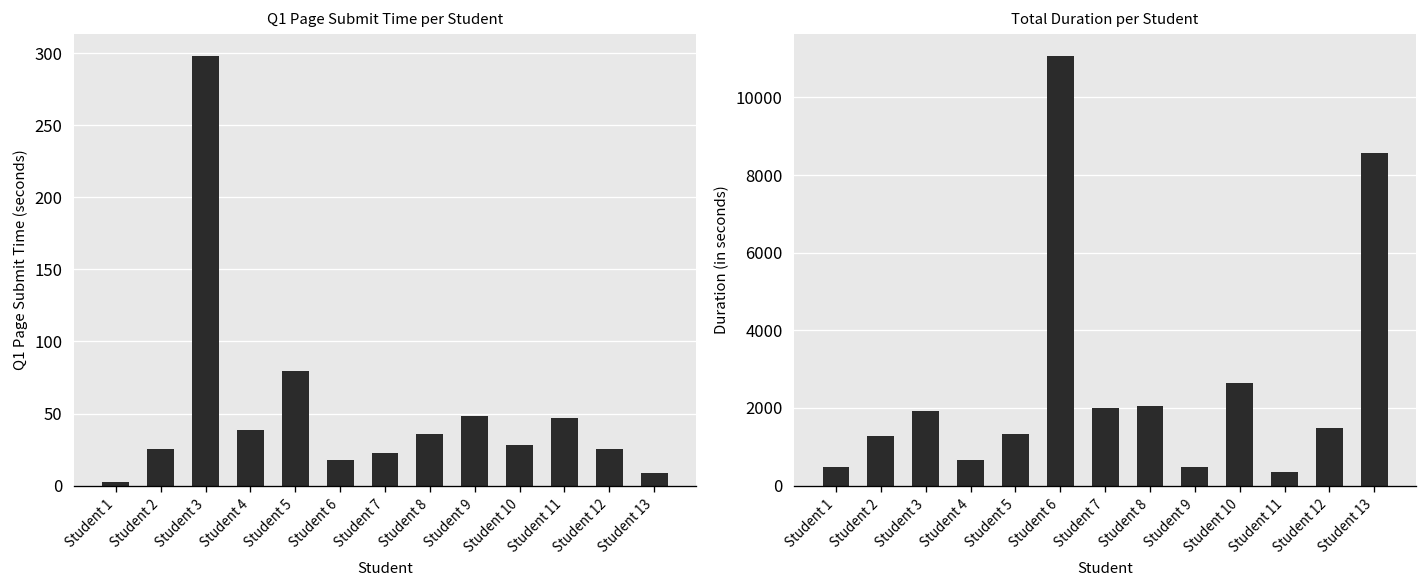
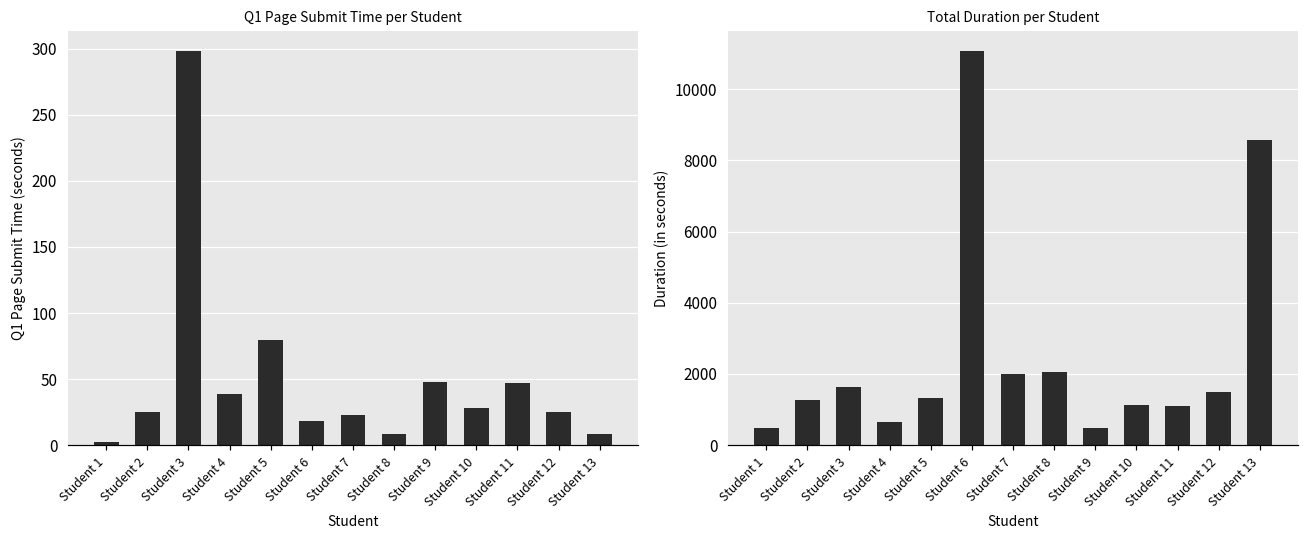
  {
    "Q1 Page Submit Time per Student": {
      "Student 1": 2,
      "Student 2": 25,
      "Student 3": 298,
      "Student 4": 38,
      "Student 5": 80,
      "Student 6": 18,
      "Student 7": 23,
-     "Student 8": 36,
+     "Student 8": 8,
      "Student 9": 48,
      "Student 10": 28,
      "Student 11": 47,
      "Student 12": 25,
      "Student 13": 9
    },
    "Total Duration per Student": {
      "Student 1": 500,
      "Student 2": 1300,
-     "Student 3": 1900,
+     "Student 3": 1600,
      "Student 4": 700,
      "Student 5": 1300,
      "Student 6": 11100,
      "Student 7": 2000,
      "Student 8": 2100,
      "Student 9": 500,
-     "Student 10": 2600,
-     "Student 11": 300,
+     "Student 10": 1100,
+     "Student 11": 1100,
      "Student 12": 1500,
      "Student 13": 8600
    }
  }
